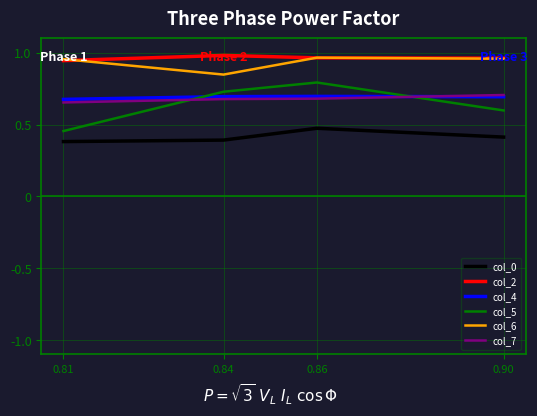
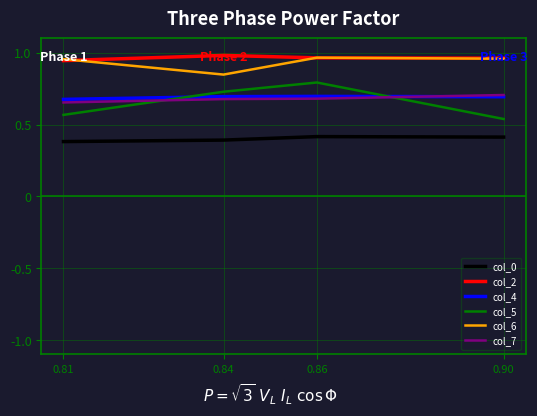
  {
    "col_0": {
      "0.81": 0.38,
      "0.84": 0.39,
-     "0.86": 0.47,
+     "0.86": 0.42,
      "0.90": 0.41
    },
    "col_4": {
      "0.81": 0.68
    },
    "col_5": {
-     "0.81": 0.45,
+     "0.81": 0.57,
      "0.84": 0.73,
      "0.86": 0.79,
-     "0.90": 0.60
+     "0.90": 0.54
    },
    "col_6": {
      "0.84": 0.85
    },
    "col_7": {
      "0.81": 0.65
    }
  }
